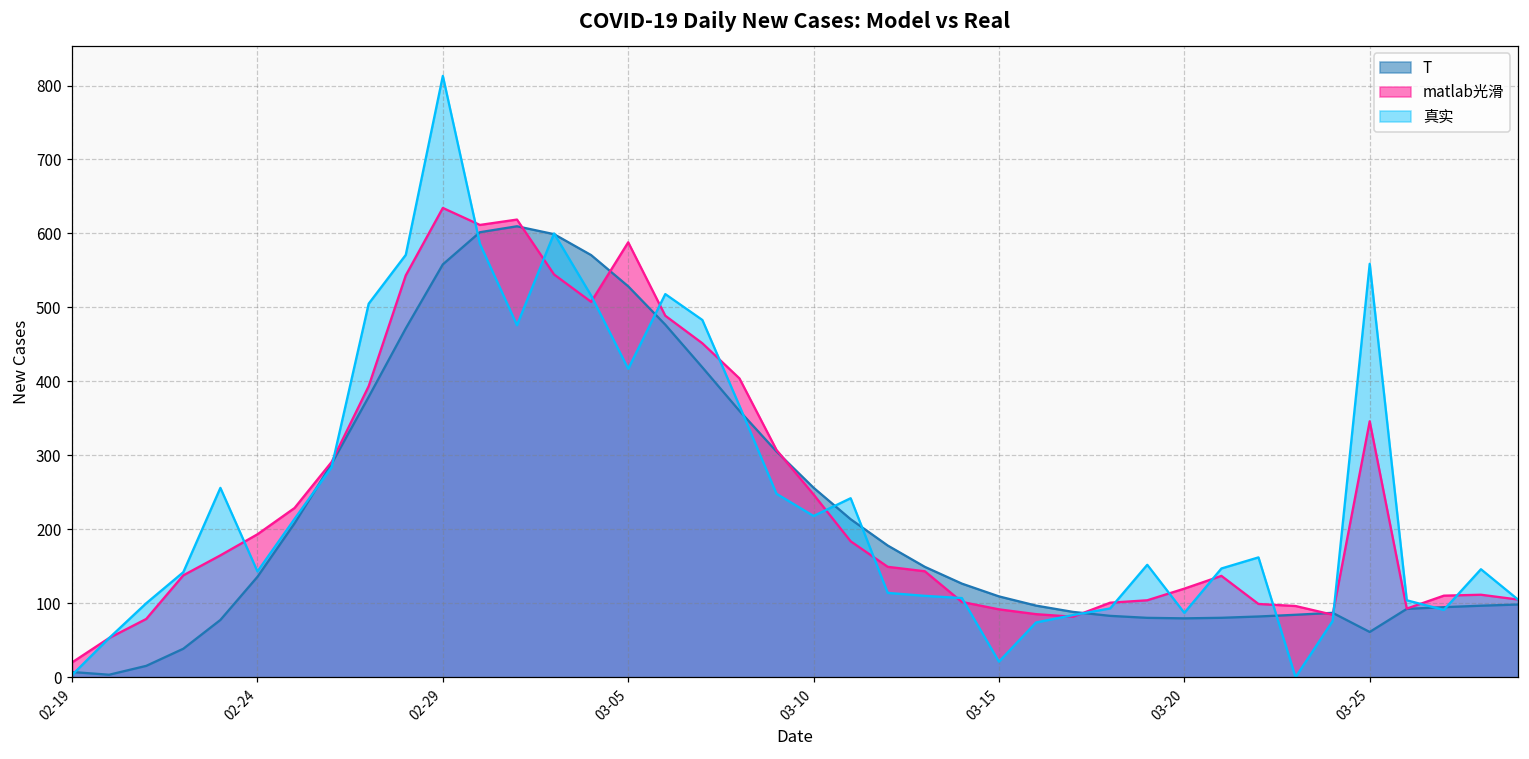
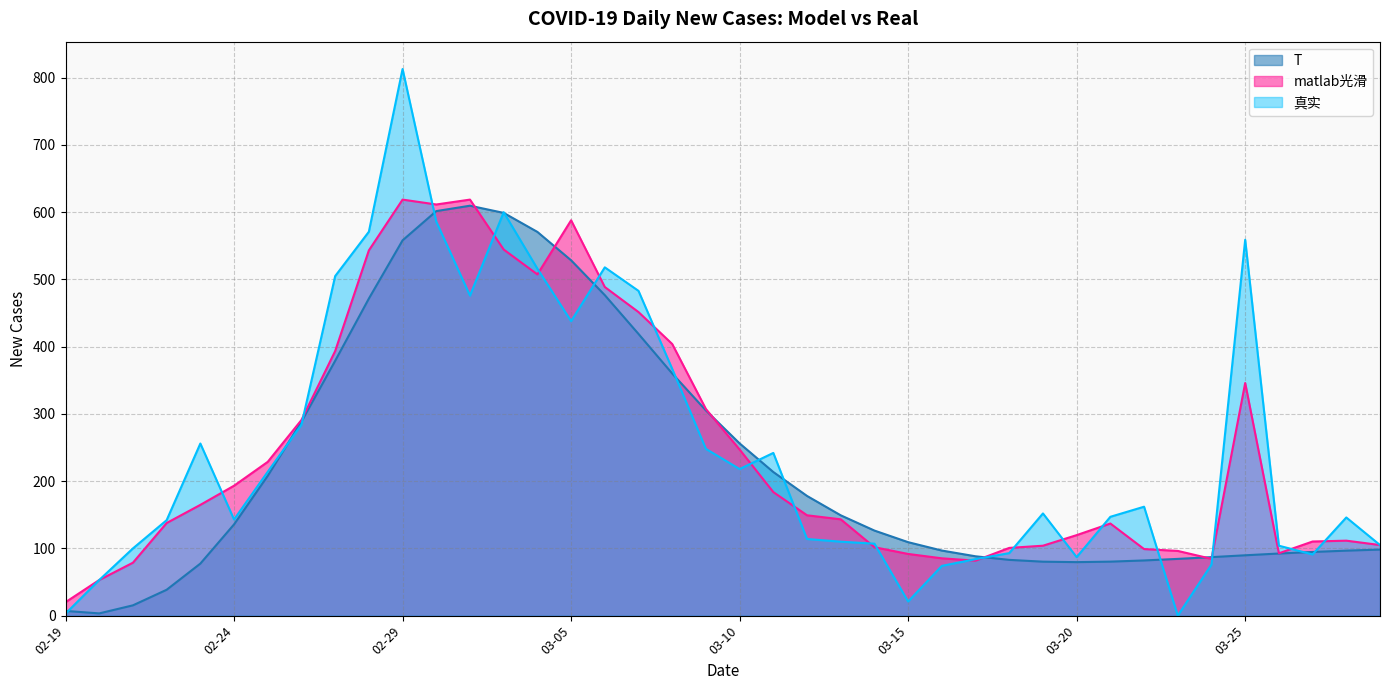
  {
    "T": {
      "02-19": 10,
      "02-24": 140,
      "02-29": 560,
      "03-05": 530,
      "03-10": 260,
      "03-15": 110,
      "03-20": 80,
-     "03-25": 60
+     "03-25": 90
    },
    "matlab光滑": {
      "02-19": 20,
      "02-24": 190,
-     "02-29": 630,
+     "02-29": 620,
      "03-05": 590,
      "03-10": 250,
      "03-15": 90,
      "03-20": 120,
      "03-25": 350
    },
    "真实": {
      "02-19": 0,
      "02-24": 140,
      "02-29": 810,
-     "03-05": 420,
+     "03-05": 440,
      "03-10": 220,
      "03-15": 20,
      "03-20": 90,
      "03-25": 560
    }
  }
